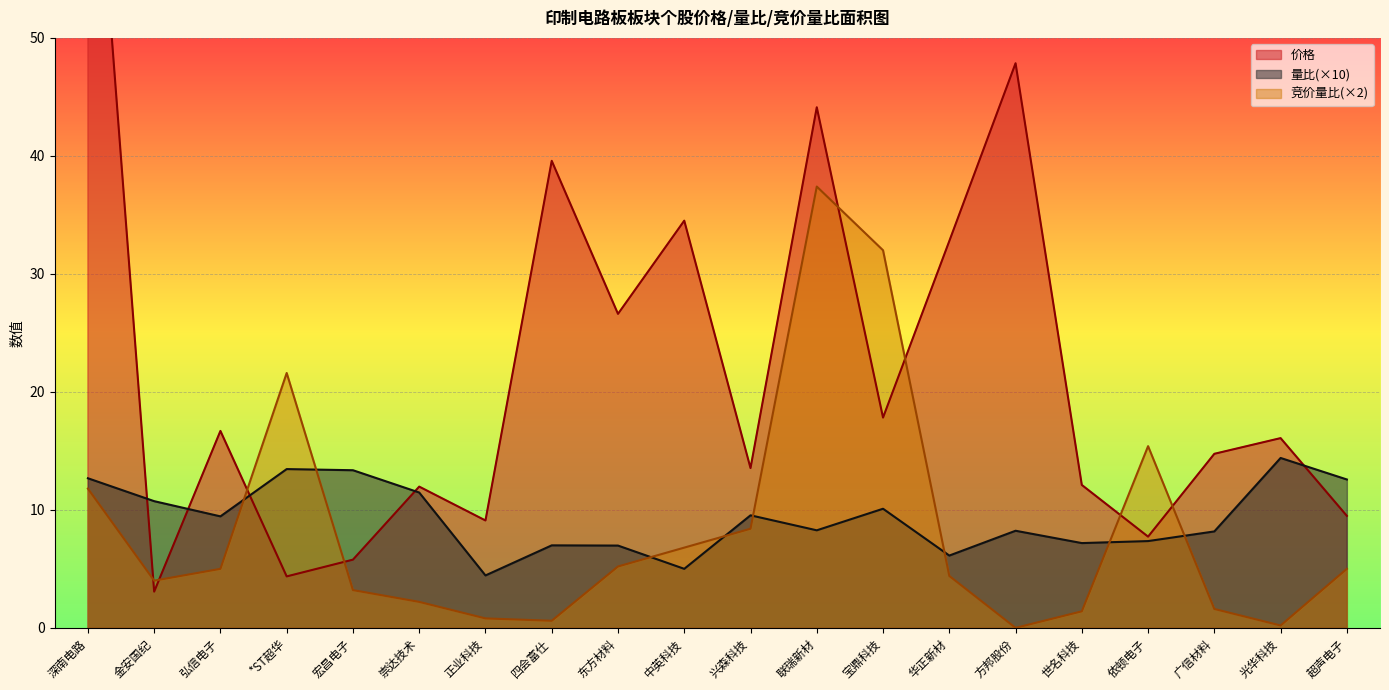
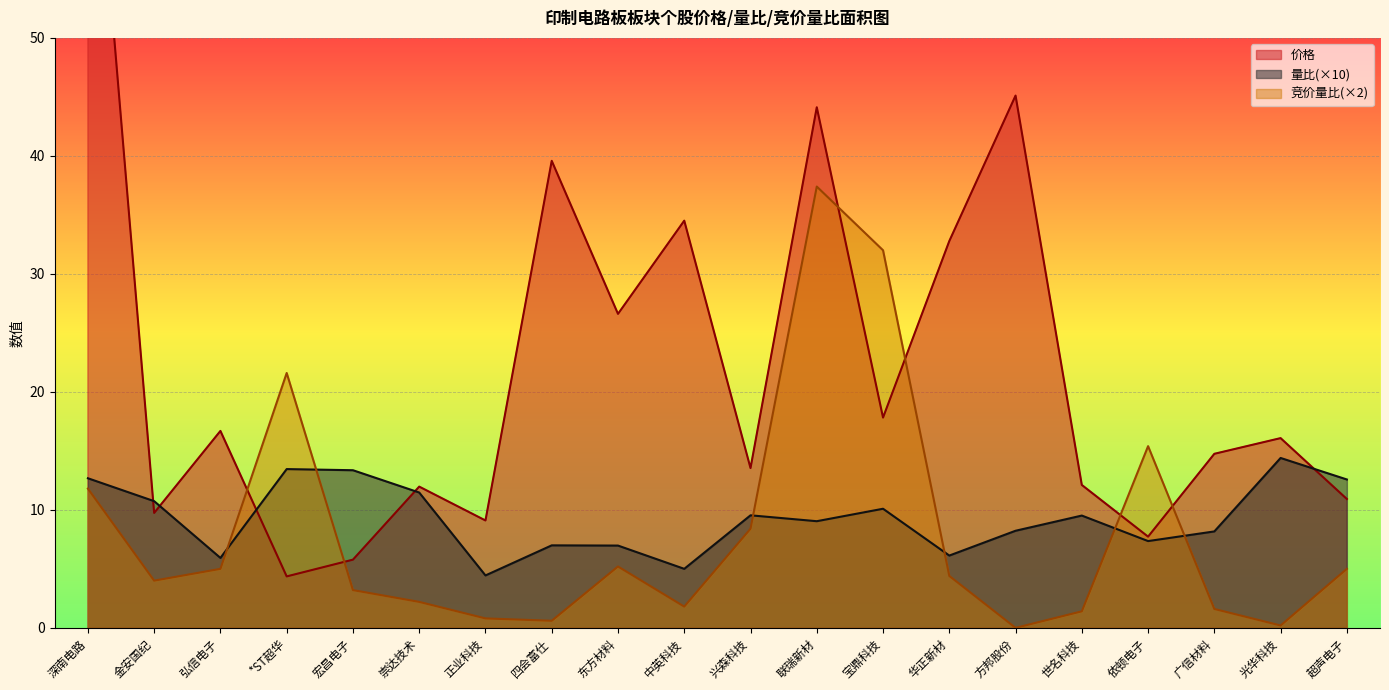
  {
    "价格": {
-     "金安国纪": 3.1,
+     "金安国纪": 9.7,
      "弘信电子": 16.7,
      "*ST超华": 4.4,
      "宏昌电子": 5.8,
      "崇达技术": 12.0,
      "正业科技": 9.1,
      "四会富仕": 39.6,
      "东方材料": 26.6,
      "中英科技": 34.5,
      "兴森科技": 13.5,
      "联瑞新材": 44.1,
      "宝鼎科技": 17.8,
      "华正新材": 32.8,
-     "方邦股份": 47.9,
+     "方邦股份": 45.1,
      "世名科技": 12.1,
      "依顿电子": 7.7,
      "广信材料": 14.8,
      "光华科技": 16.1,
-     "超声电子": 9.5
+     "超声电子": 10.9
    },
    "量比(×10)": {
      "深南电路": 12.7,
      "金安国纪": 10.7,
-     "弘信电子": 9.4,
+     "弘信电子": 5.9,
      "*ST超华": 13.5,
      "宏昌电子": 13.4,
      "崇达技术": 11.5,
      "正业科技": 4.4,
      "四会富仕": 7.0,
      "东方材料": 7.0,
      "中英科技": 5.0,
      "兴森科技": 9.5,
-     "联瑞新材": 8.3,
+     "联瑞新材": 9.0,
      "宝鼎科技": 10.1,
      "华正新材": 6.1,
      "方邦股份": 8.2,
-     "世名科技": 7.2,
+     "世名科技": 9.5,
      "依顿电子": 7.4,
      "广信材料": 8.2,
      "光华科技": 14.4,
      "超声电子": 12.6
    },
    "竞价量比(×2)": {
      "深南电路": 11.8,
      "金安国纪": 4.0,
      "弘信电子": 5.0,
      "*ST超华": 21.6,
      "宏昌电子": 3.2,
      "崇达技术": 2.2,
      "正业科技": 0.8,
      "四会富仕": 0.6,
      "东方材料": 5.2,
-     "中英科技": 6.8,
+     "中英科技": 1.8,
      "兴森科技": 8.4,
      "联瑞新材": 37.4,
      "宝鼎科技": 32.0,
      "华正新材": 4.4,
      "方邦股份": 0.0,
      "世名科技": 1.4,
      "依顿电子": 15.4,
      "广信材料": 1.6,
      "光华科技": 0.2,
      "超声电子": 5.0
    }
  }
